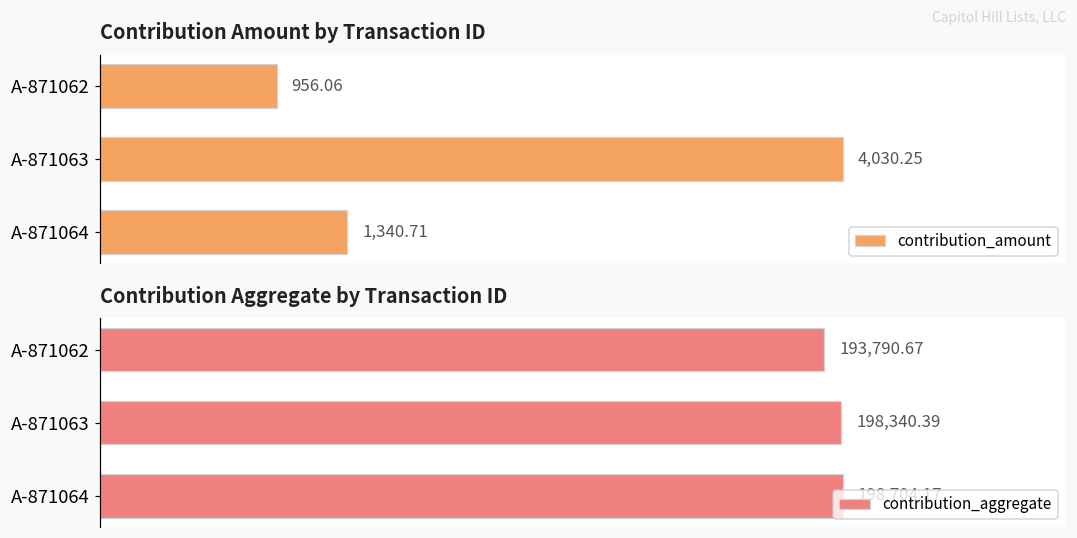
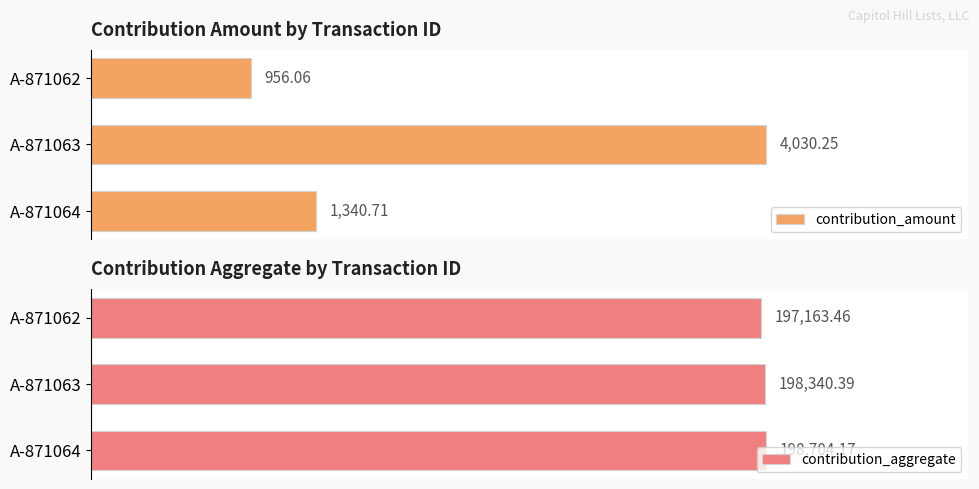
  {
    "Contribution Amount by Transaction ID": {
      "A-871062": "956.06",
      "A-871063": "4,030.25",
      "A-871064": "1,340.71"
    },
    "Contribution Aggregate by Transaction ID": {
-     "A-871062": "193,790.67",
+     "A-871062": "197,163.46",
      "A-871063": "198,340.39"
    }
  }
